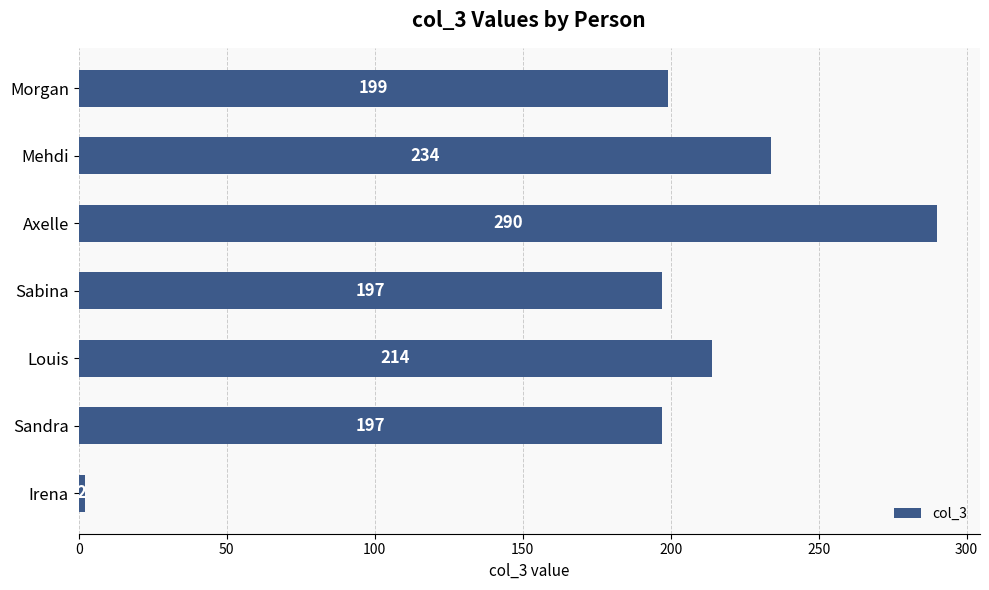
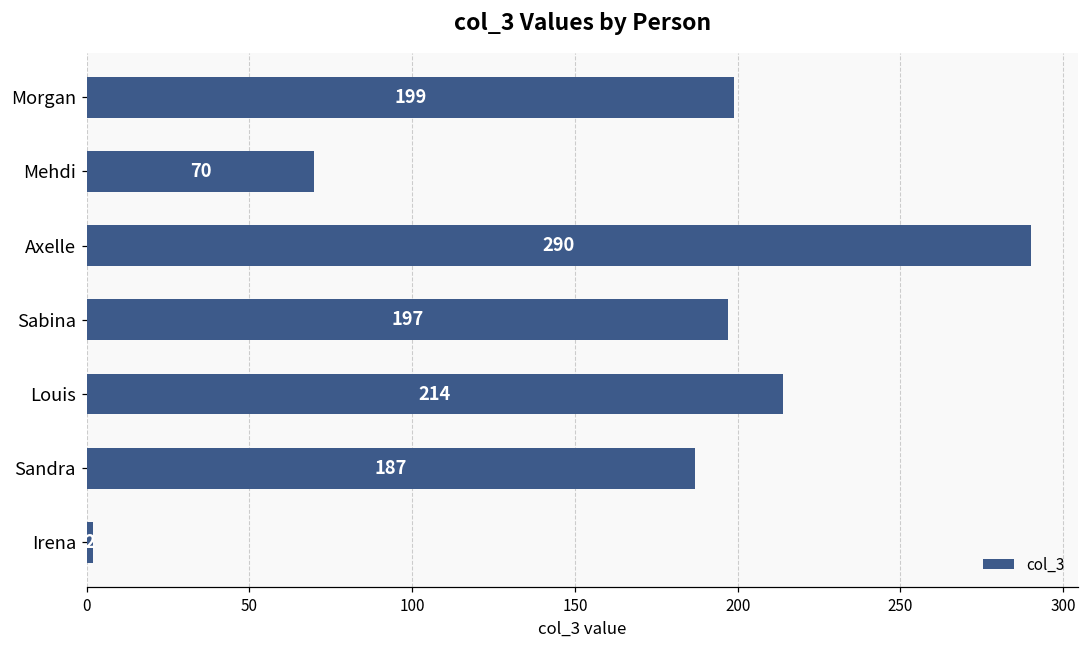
  {
    "Morgan": 199,
-   "Mehdi": 234,
+   "Mehdi": 70,
    "Axelle": 290,
    "Sabina": 197,
    "Louis": 214,
-   "Sandra": 197
+   "Sandra": 187
  }
